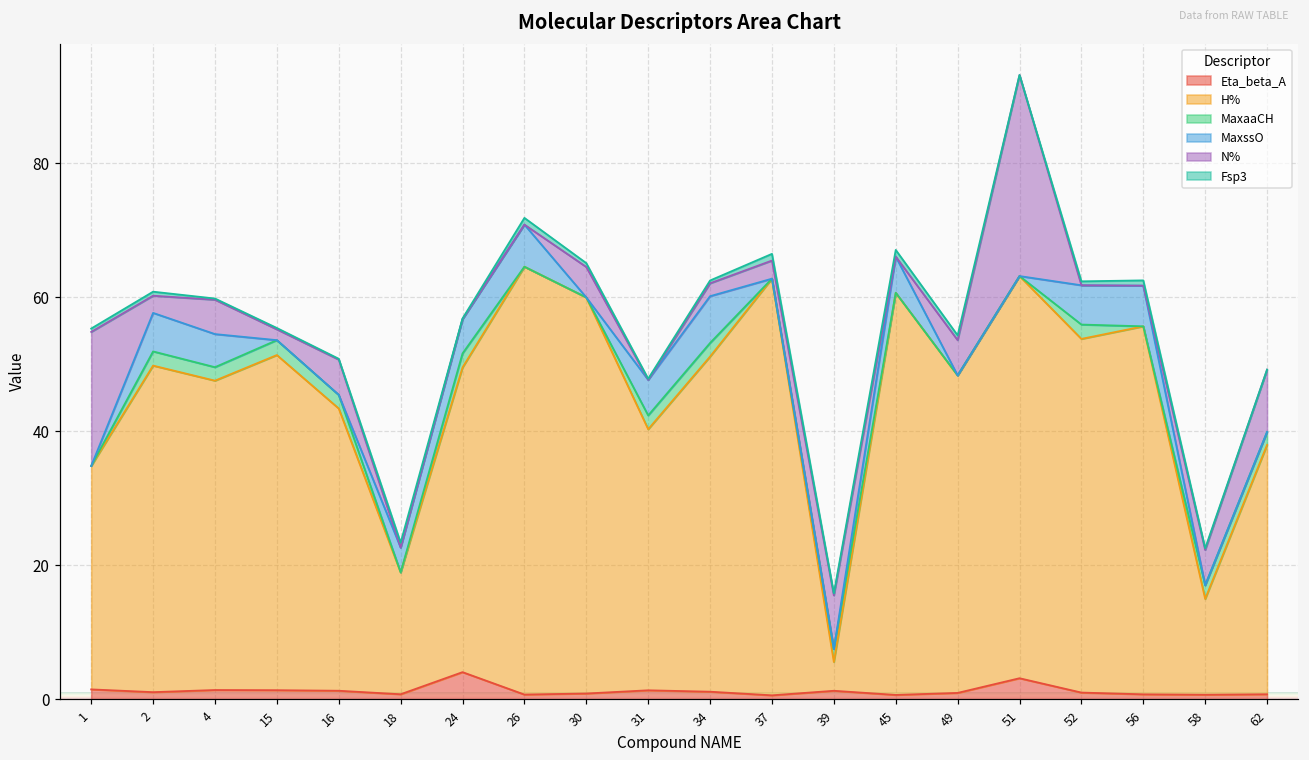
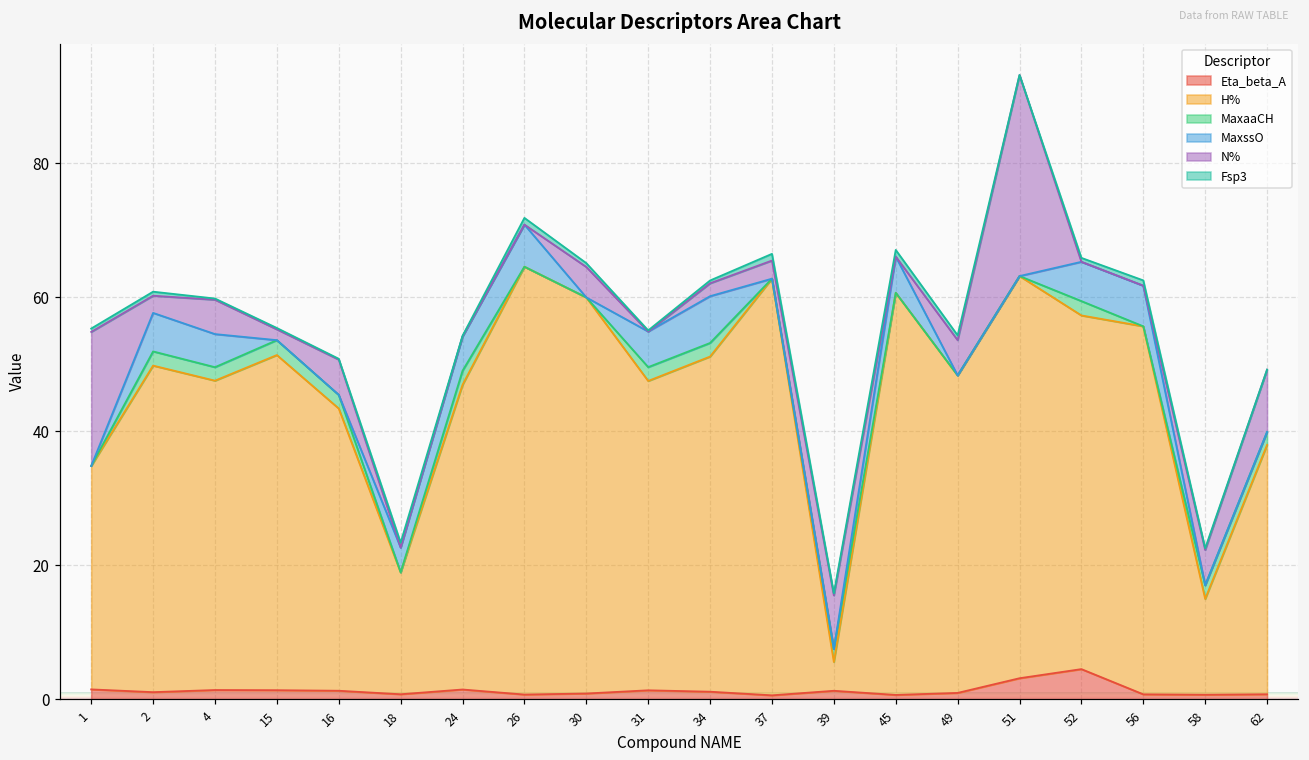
  {
    "Eta_beta_A": {
      "1": 1,
      "2": 1,
      "4": 1,
      "15": 1,
      "16": 1,
      "18": 1,
-     "24": 4,
+     "24": 1,
      "26": 1,
      "30": 1,
      "31": 1,
      "34": 1,
      "37": 1,
      "39": 1,
      "45": 1,
      "49": 1,
      "51": 3,
-     "52": 1,
+     "52": 5,
      "56": 1,
      "58": 1,
      "62": 1
    },
    "H%": {
      "2": 49,
      "4": 46,
      "15": 50,
      "16": 42,
      "24": 45,
-     "31": 39,
+     "31": 46,
      "34": 50,
      "39": 4,
      "52": 53,
      "58": 14,
      "62": 37
    },
    "N%": {
      "1": 20,
      "2": 3,
      "30": 5,
      "34": 2,
      "37": 3,
      "49": 5
    }
  }
